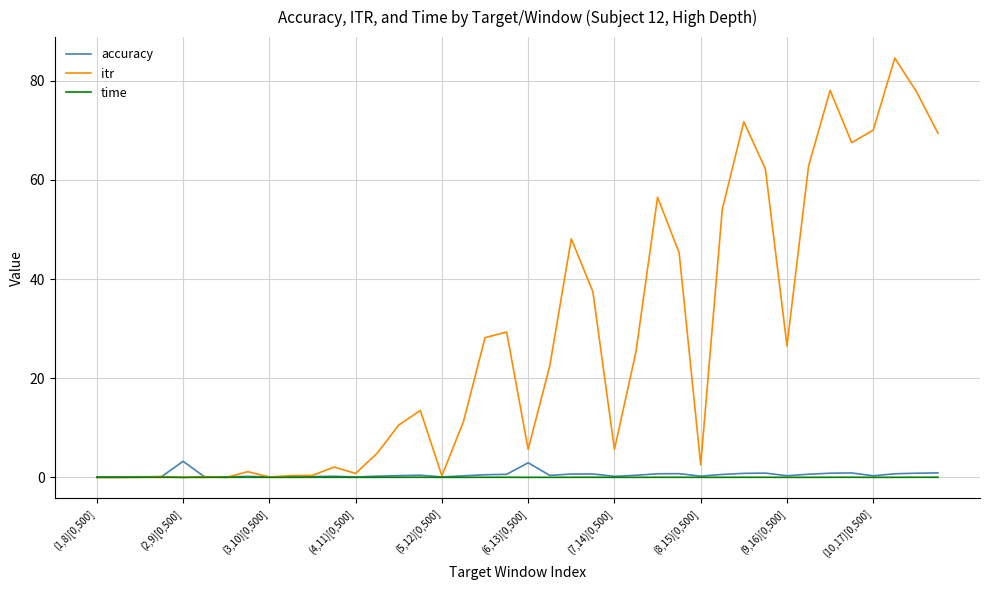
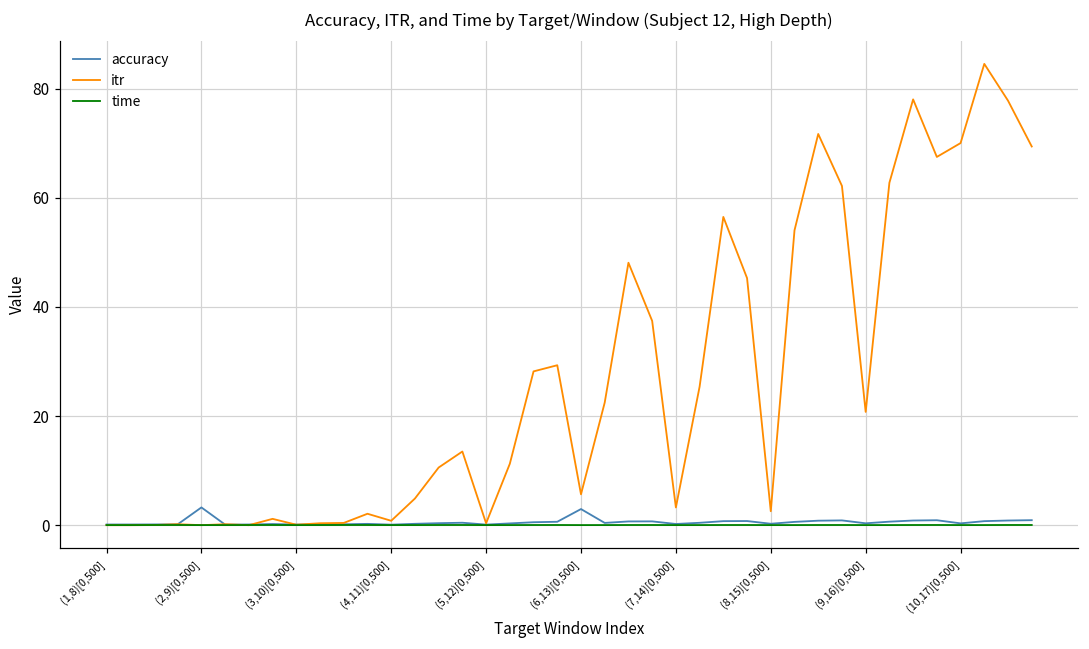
  {
    "accuracy": {
      "(2,9)[0,500]": 3,
      "(6,13)[0,500]": 3
    },
    "itr": {
      "(4,11)[0,500]": 1,
      "(6,13)[0,500]": 6,
-     "(7,14)[0,500]": 6,
+     "(7,14)[0,500]": 3,
      "(8,15)[0,500]": 3,
-     "(9,16)[0,500]": 27,
+     "(9,16)[0,500]": 21,
      "(10,17)[0,500]": 70
    },
    "time": {
      "(6,13)[0,500]": 0
    }
  }
